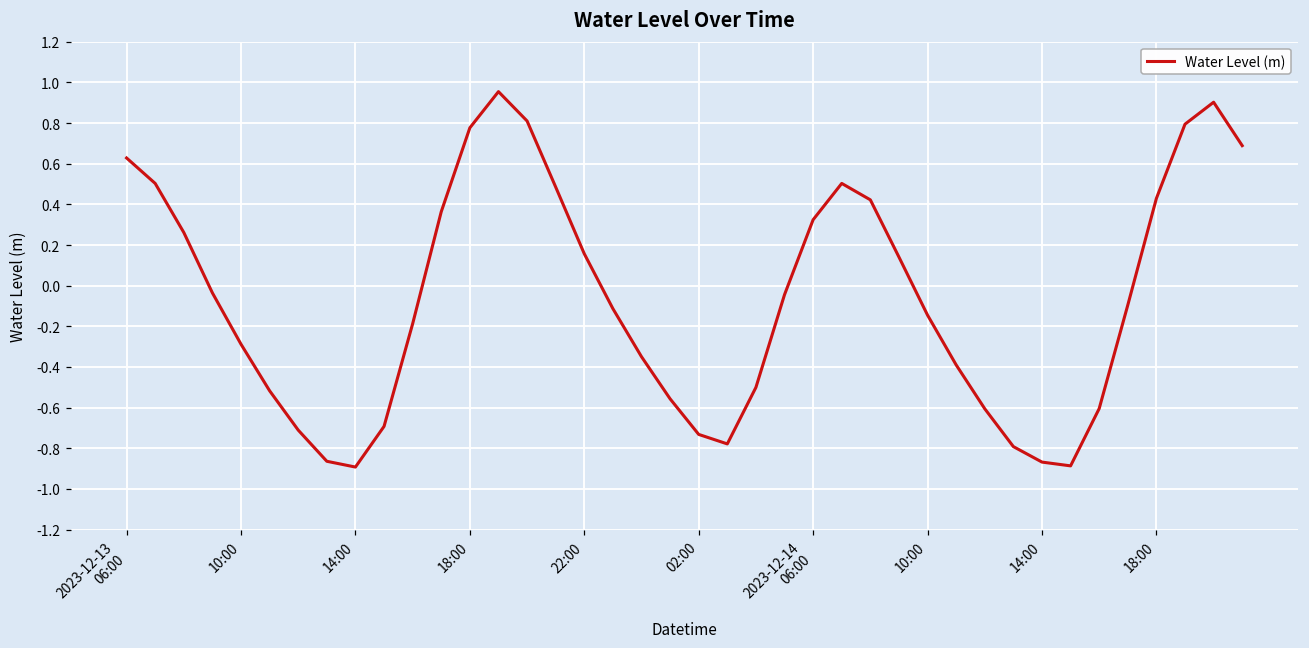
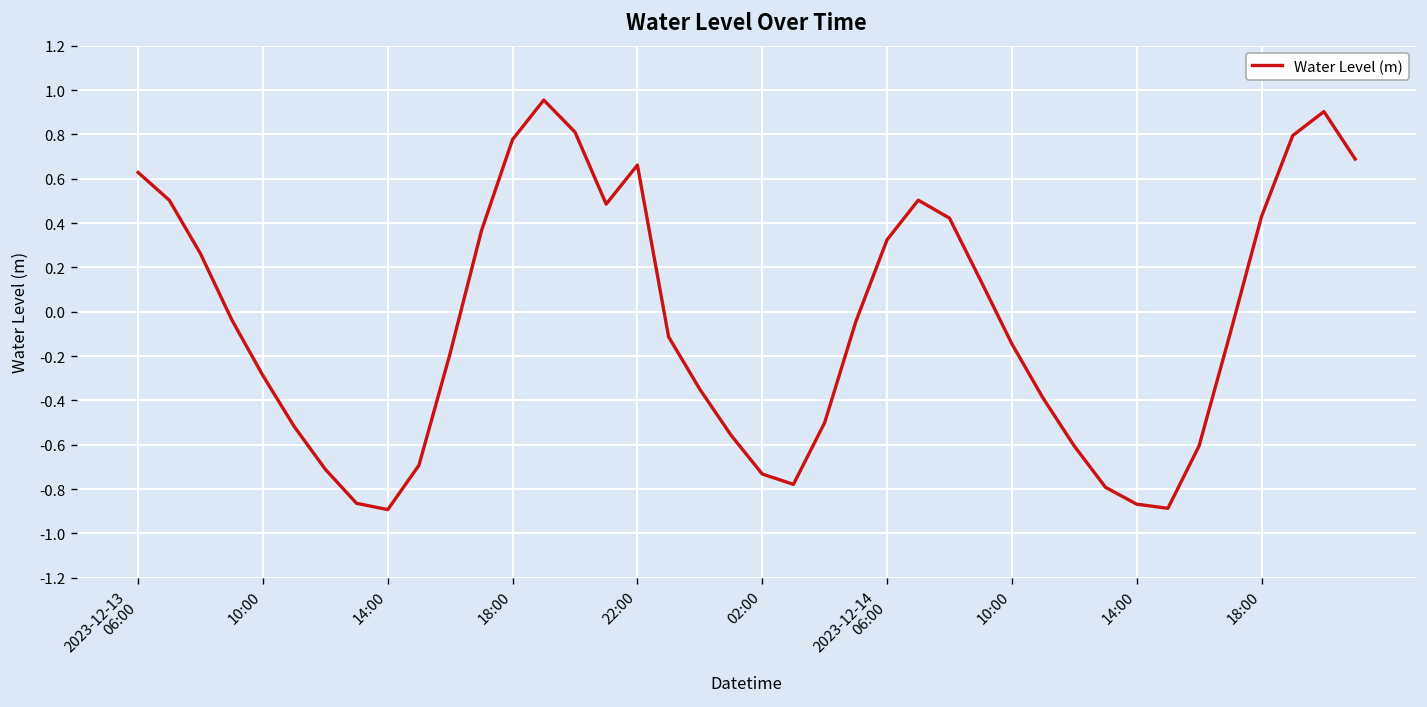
  {
    "2023-12-13 06:00": 0.63,
-   "22:00": 0.16,
+   "22:00": 0.66,
    "02:00": -0.73,
    "2023-12-14 06:00": 0.32
  }
